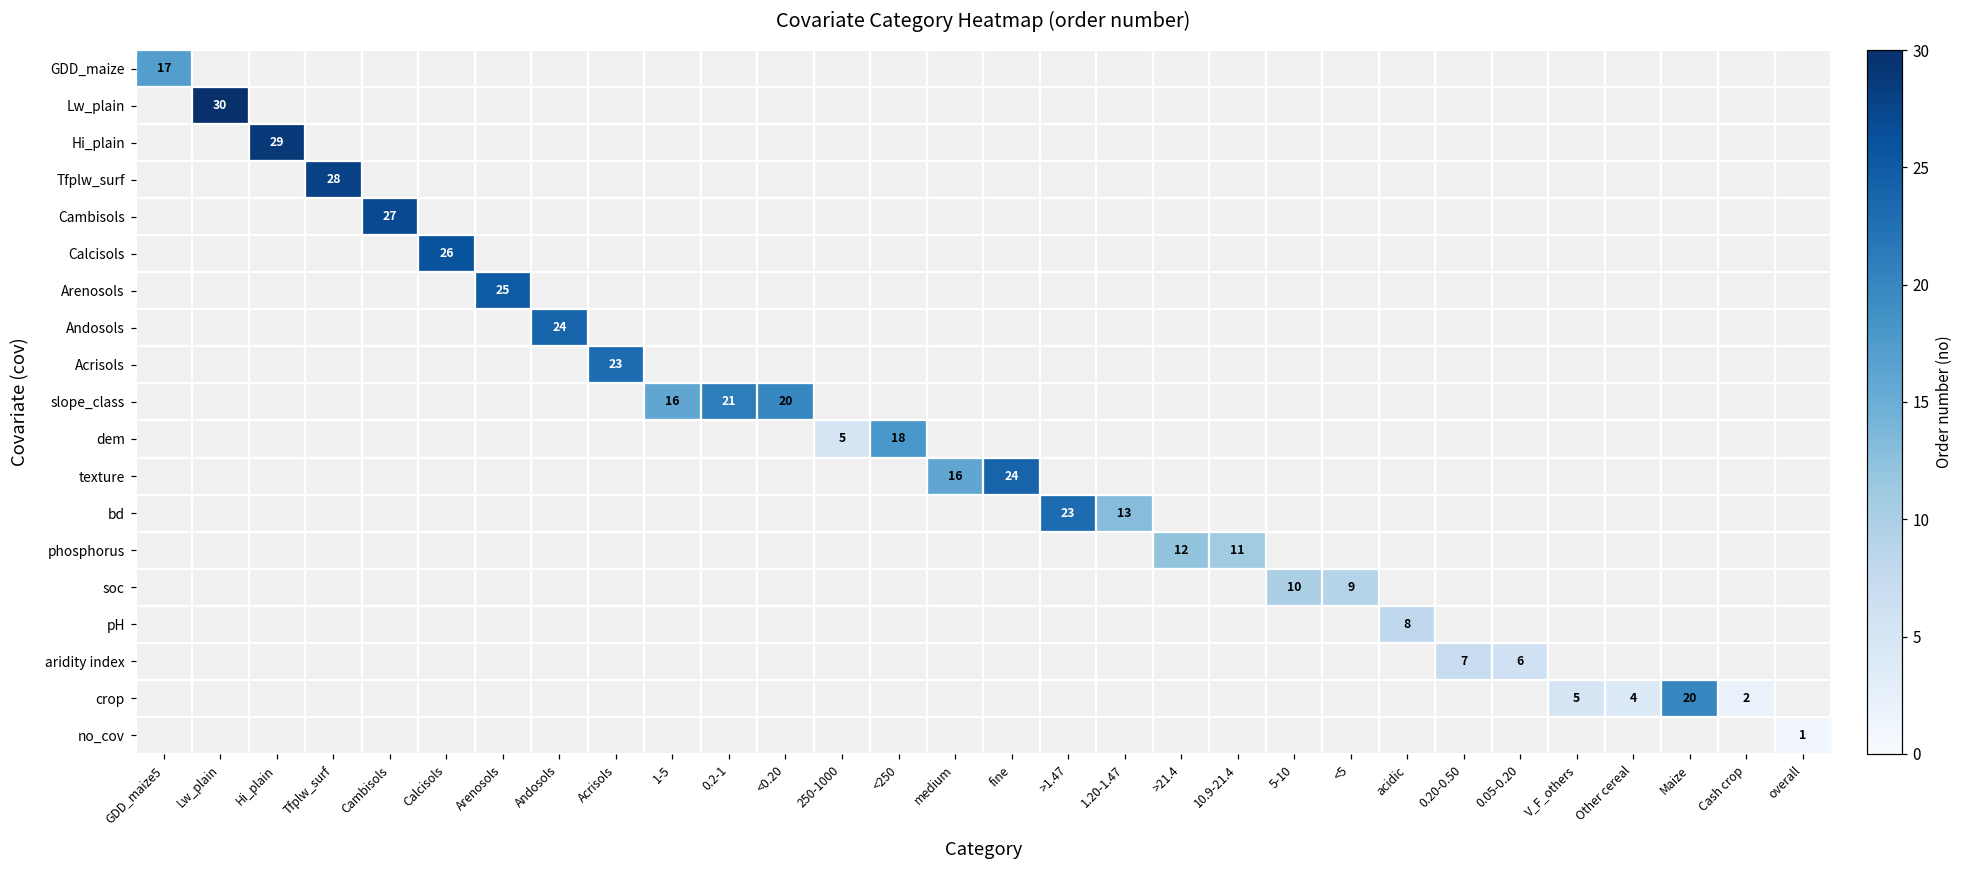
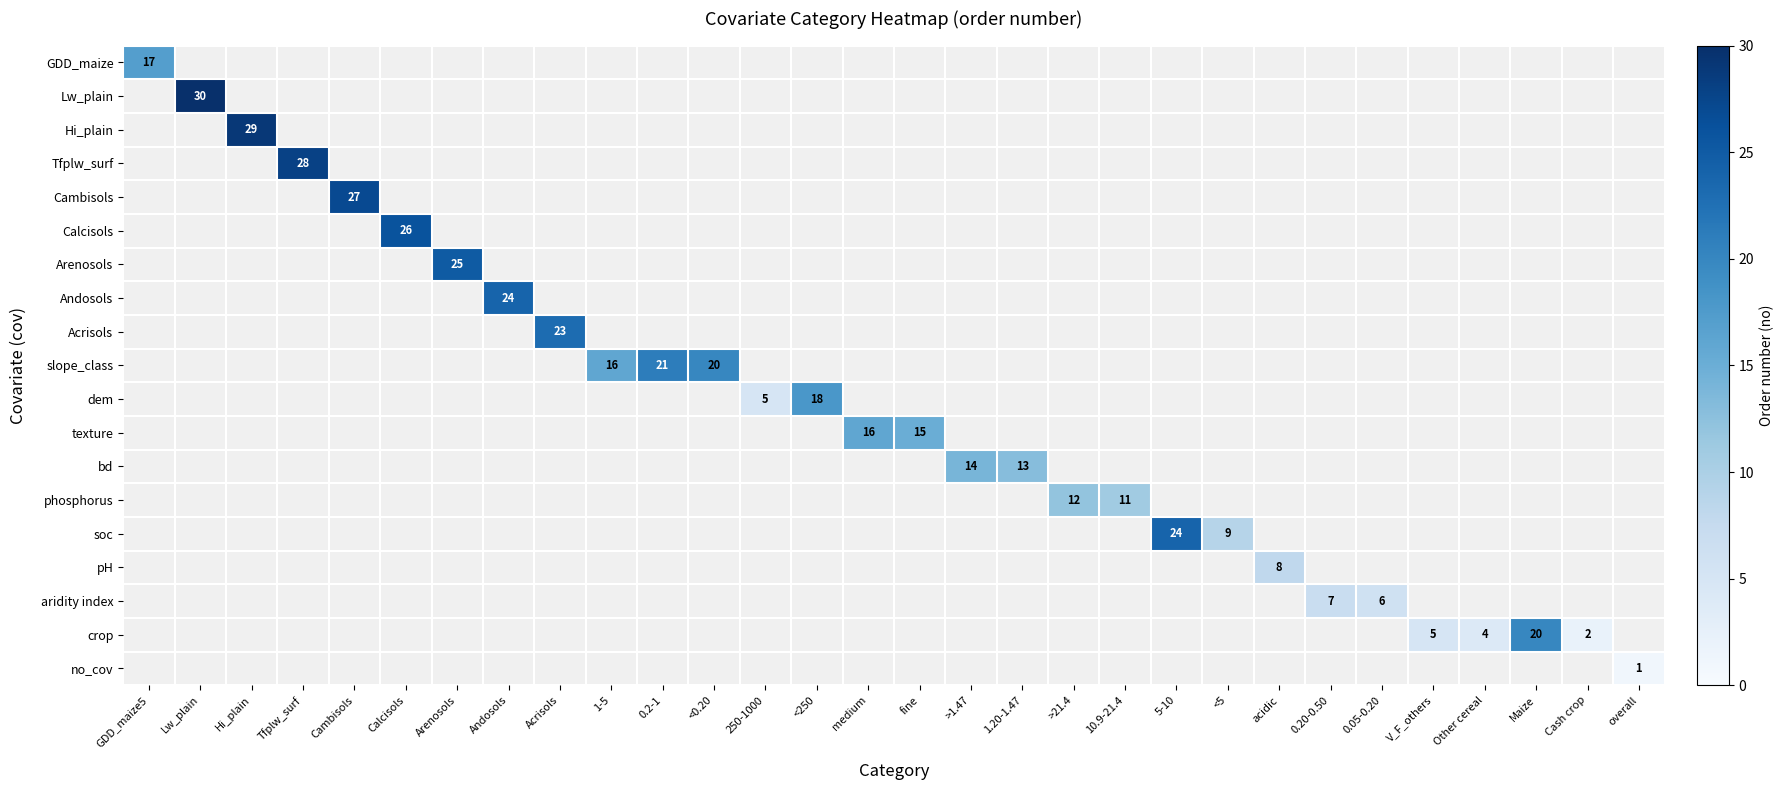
  {
    "GDD_maize": {
      "GDD_maize5": 17
    },
    "Lw_plain": {
      "Lw_plain": 30
    },
    "Hi_plain": {
      "Hi_plain": 29
    },
    "Tfplw_surf": {
      "Tfplw_surf": 28
    },
    "Cambisols": {
      "Cambisols": 27
    },
    "Calcisols": {
      "Calcisols": 26
    },
    "Arenosols": {
      "Arenosols": 25
    },
    "Andosols": {
      "Andosols": 24
    },
    "Acrisols": {
      "Acrisols": 23
    },
    "slope_class": {
      "1-5": 16,
      "0.2-1": 21,
      "<0.20": 20
    },
    "dem": {
      "250-1000": 5,
      "<250": 18
    },
    "texture": {
      "medium": 16,
-     "fine": 24
+     "fine": 15
    },
    "bd": {
-     ">1.47": 23,
+     ">1.47": 14,
      "1.20-1.47": 13
    },
    "phosphorus": {
      ">21.4": 12,
      "10.9-21.4": 11
    },
    "soc": {
-     "5-10": 10,
+     "5-10": 24,
      "<5": 9
    },
    "pH": {
      "acidic": 8
    },
    "aridity index": {
      "0.20-0.50": 7,
      "0.05-0.20": 6
    },
    "crop": {
      "V_F_others": 5,
      "Other cereal": 4,
      "Maize": 20,
      "Cash crop": 2
    },
    "no_cov": {
      "overall": 1
    }
  }
